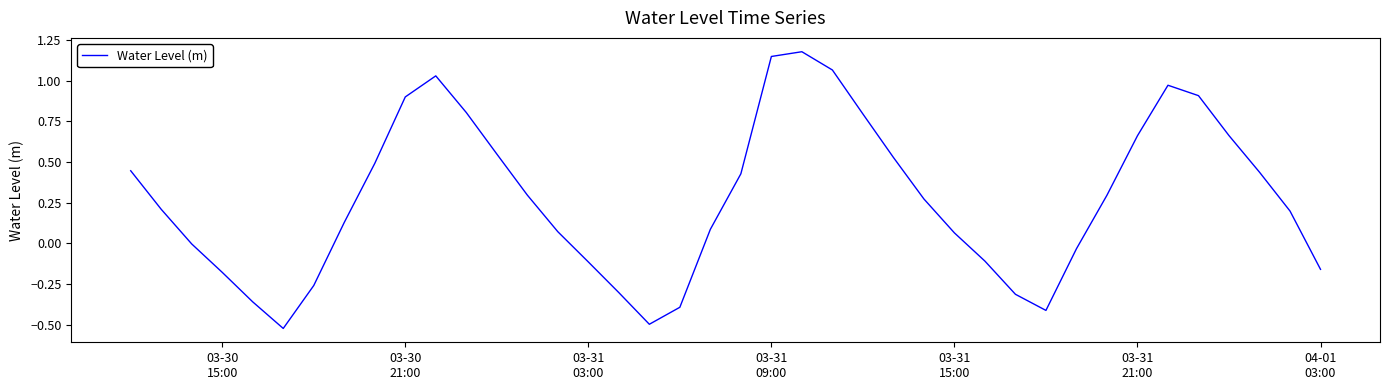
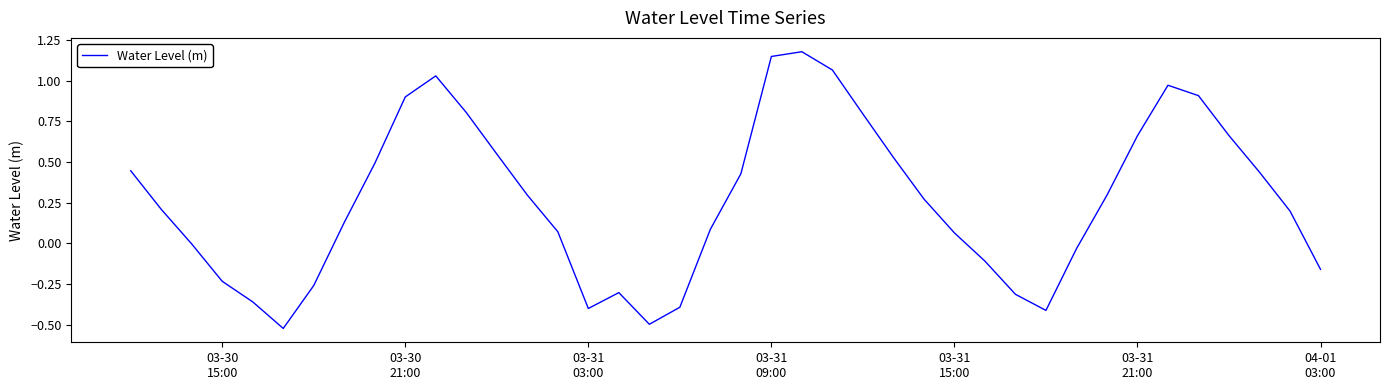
  {
-   "03-30 15:00": -0.18,
+   "03-30 15:00": -0.23,
    "03-30 21:00": 0.90,
-   "03-31 03:00": -0.11,
+   "03-31 03:00": -0.40,
    "03-31 09:00": 1.15,
    "03-31 15:00": 0.07,
    "03-31 21:00": 0.66,
    "04-01 03:00": -0.16
  }
